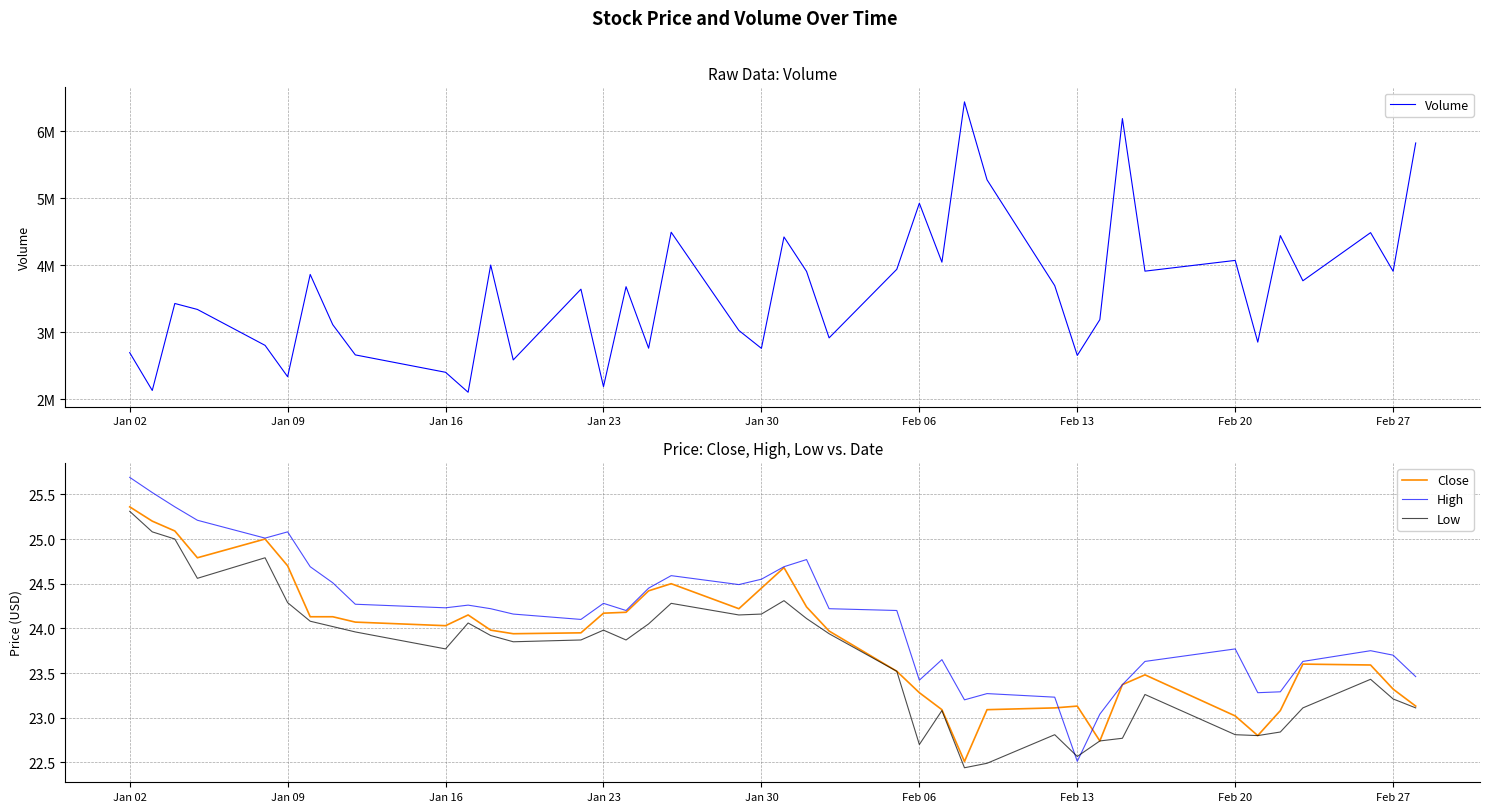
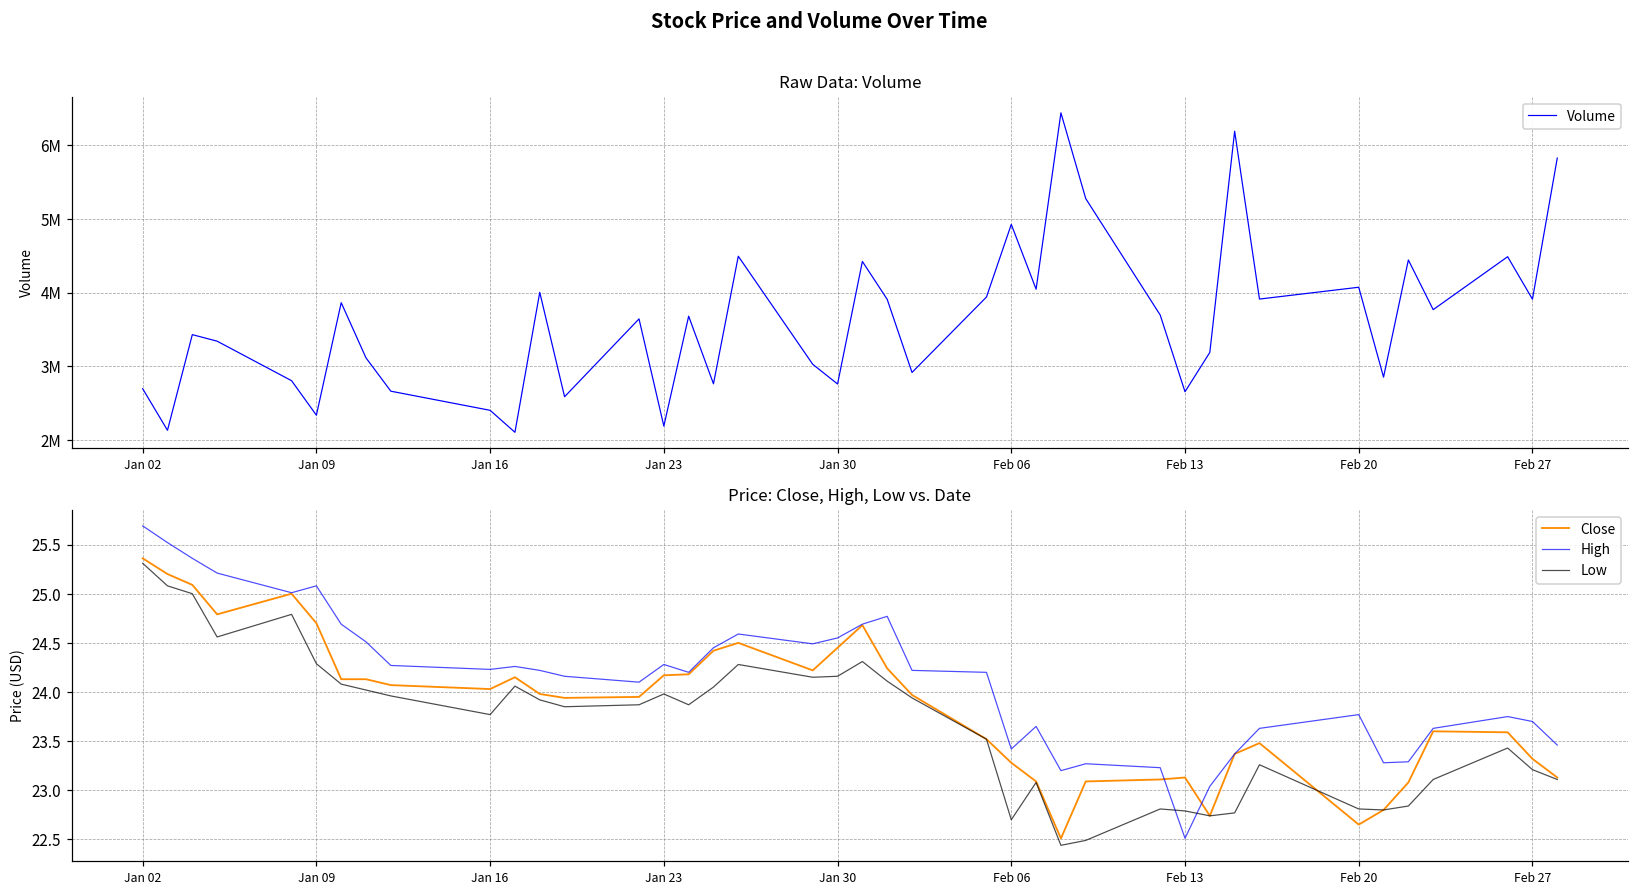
  {
    "Raw Data: Volume": {
      "Jan 02": 2700000,
      "Jan 09": 2300000,
      "Jan 16": 2400000,
      "Jan 23": 2200000,
      "Jan 30": 2800000,
      "Feb 06": 4900000,
      "Feb 13": 2700000,
      "Feb 20": 4100000,
      "Feb 27": 3900000
    },
    "Price: Close, High, Low vs. Date": {
      "Close": {
        "Jan 02": 25.4,
        "Jan 09": 24.7,
        "Jan 16": 24.0,
        "Jan 23": 24.2,
        "Jan 30": 24.5,
        "Feb 06": 23.3,
        "Feb 13": 23.1,
-       "Feb 20": 23.0,
+       "Feb 20": 22.7,
        "Feb 27": 23.3
      },
      "High": {
        "Jan 02": 25.7,
        "Jan 09": 25.1,
        "Jan 16": 24.2,
        "Jan 23": 24.3,
        "Jan 30": 24.5,
        "Feb 06": 23.4,
        "Feb 13": 22.5,
        "Feb 20": 23.8,
        "Feb 27": 23.7
      },
      "Low": {
        "Jan 02": 25.3,
        "Jan 09": 24.3,
        "Jan 16": 23.8,
        "Jan 23": 24.0,
        "Jan 30": 24.2,
        "Feb 06": 22.7,
-       "Feb 13": 22.6,
+       "Feb 13": 22.8,
        "Feb 20": 22.8,
        "Feb 27": 23.2
      }
    }
  }
